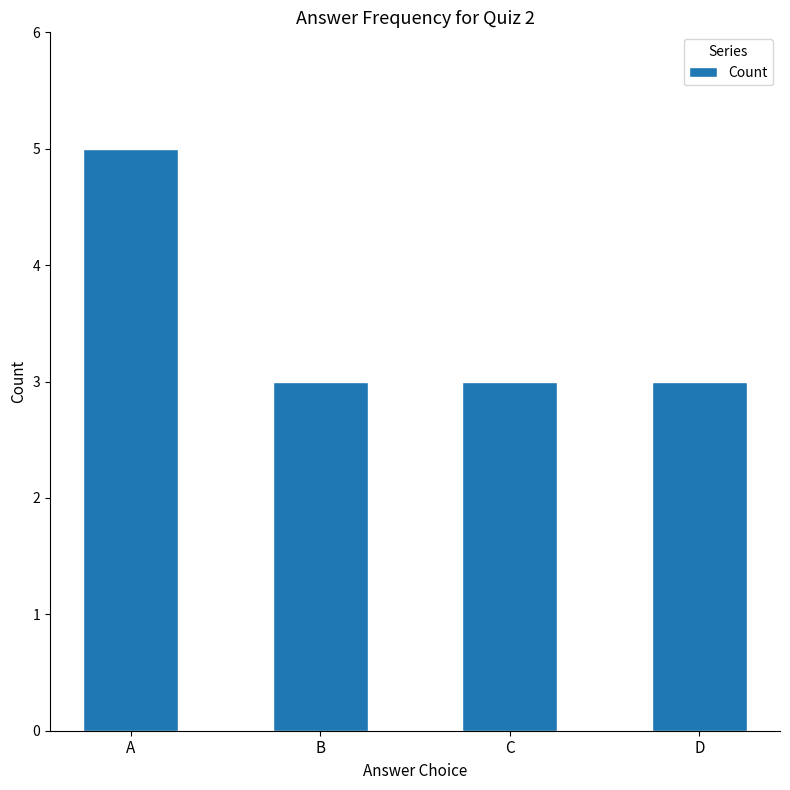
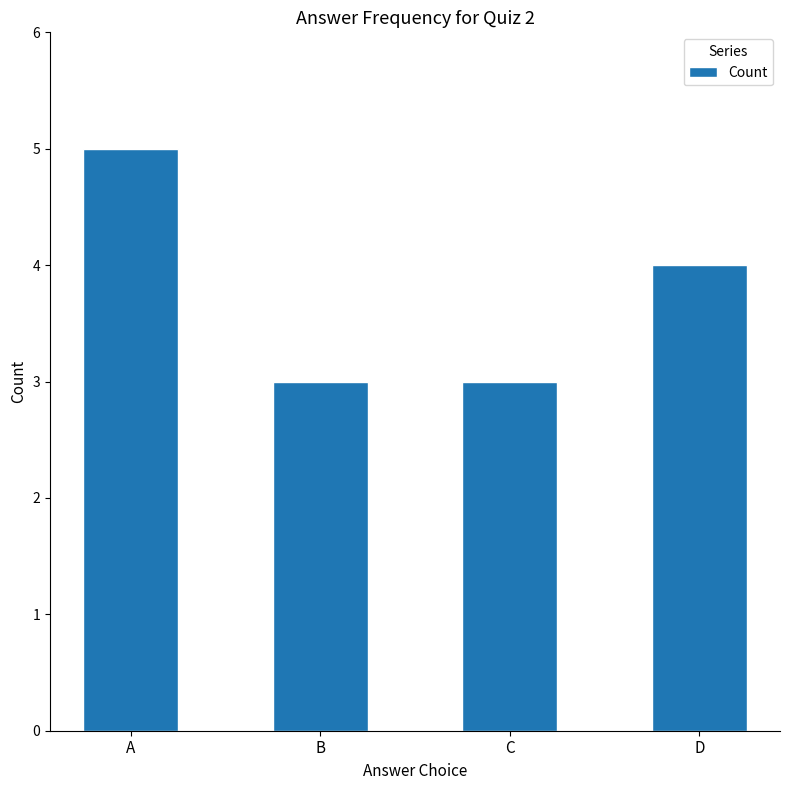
  {
    "A": 5,
    "B": 3,
    "C": 3,
-   "D": 3
+   "D": 4
  }
